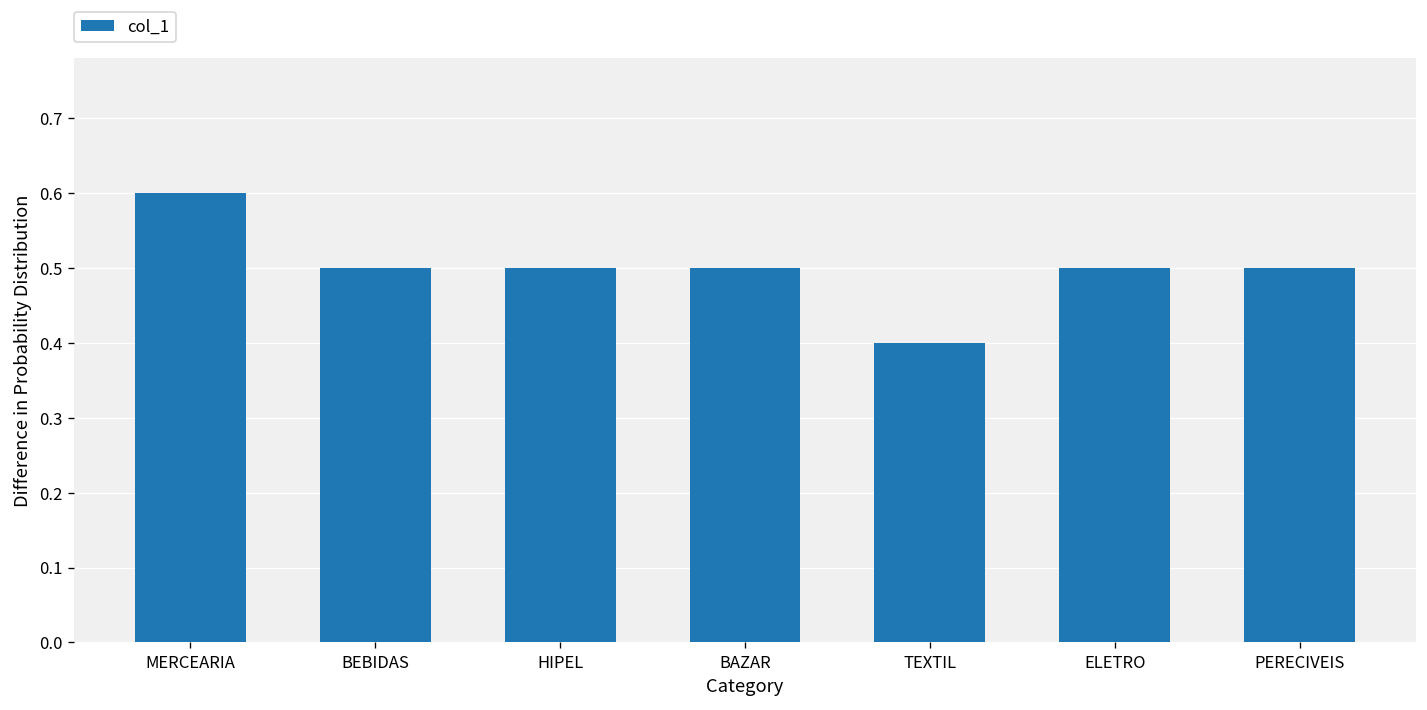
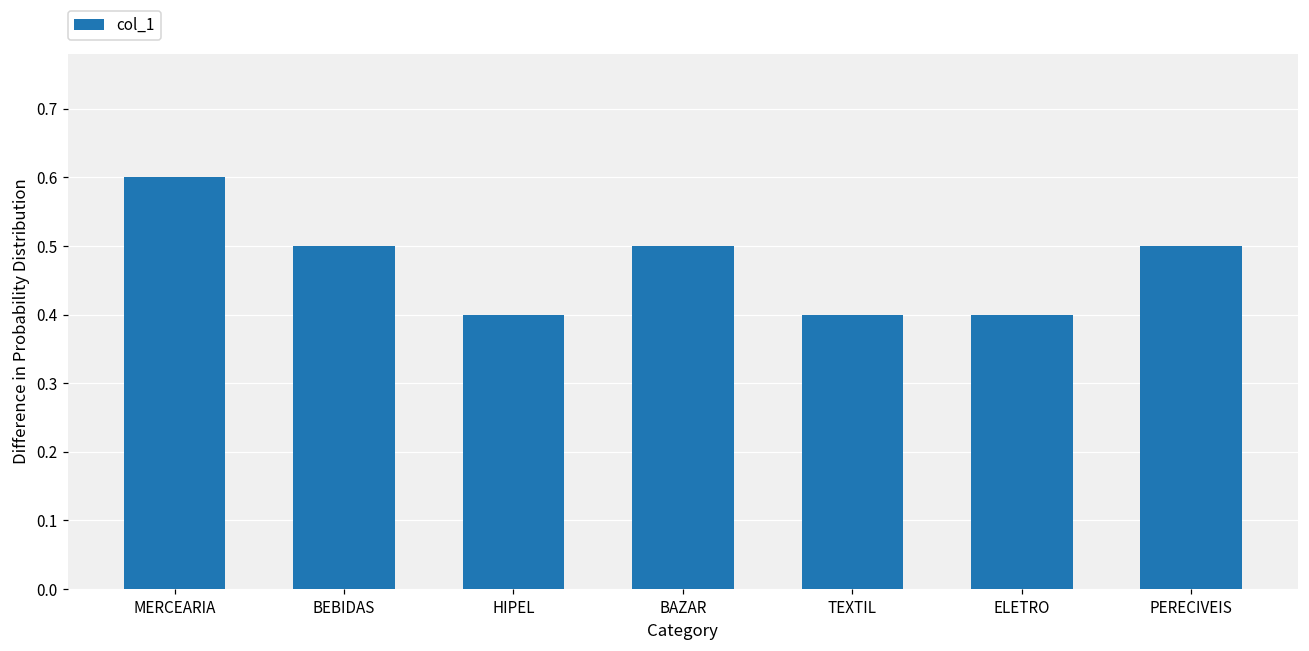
  {
    "MERCEARIA": 0.6,
    "BEBIDAS": 0.5,
-   "HIPEL": 0.5,
+   "HIPEL": 0.4,
    "BAZAR": 0.5,
    "TEXTIL": 0.4,
-   "ELETRO": 0.5,
+   "ELETRO": 0.4,
    "PERECIVEIS": 0.5
  }
